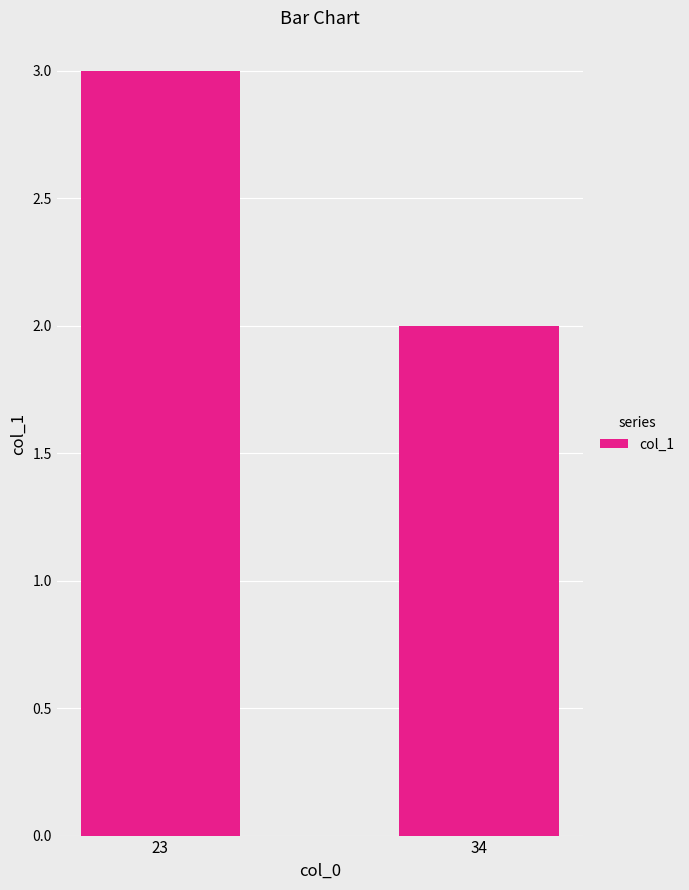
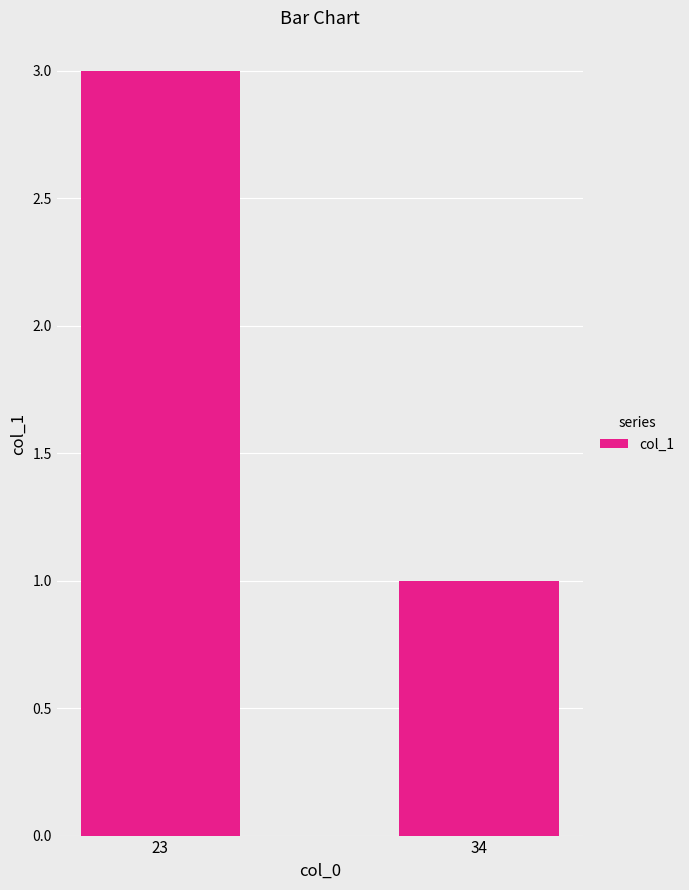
  {
    "23": 3,
-   "34": 2
+   "34": 1
  }
